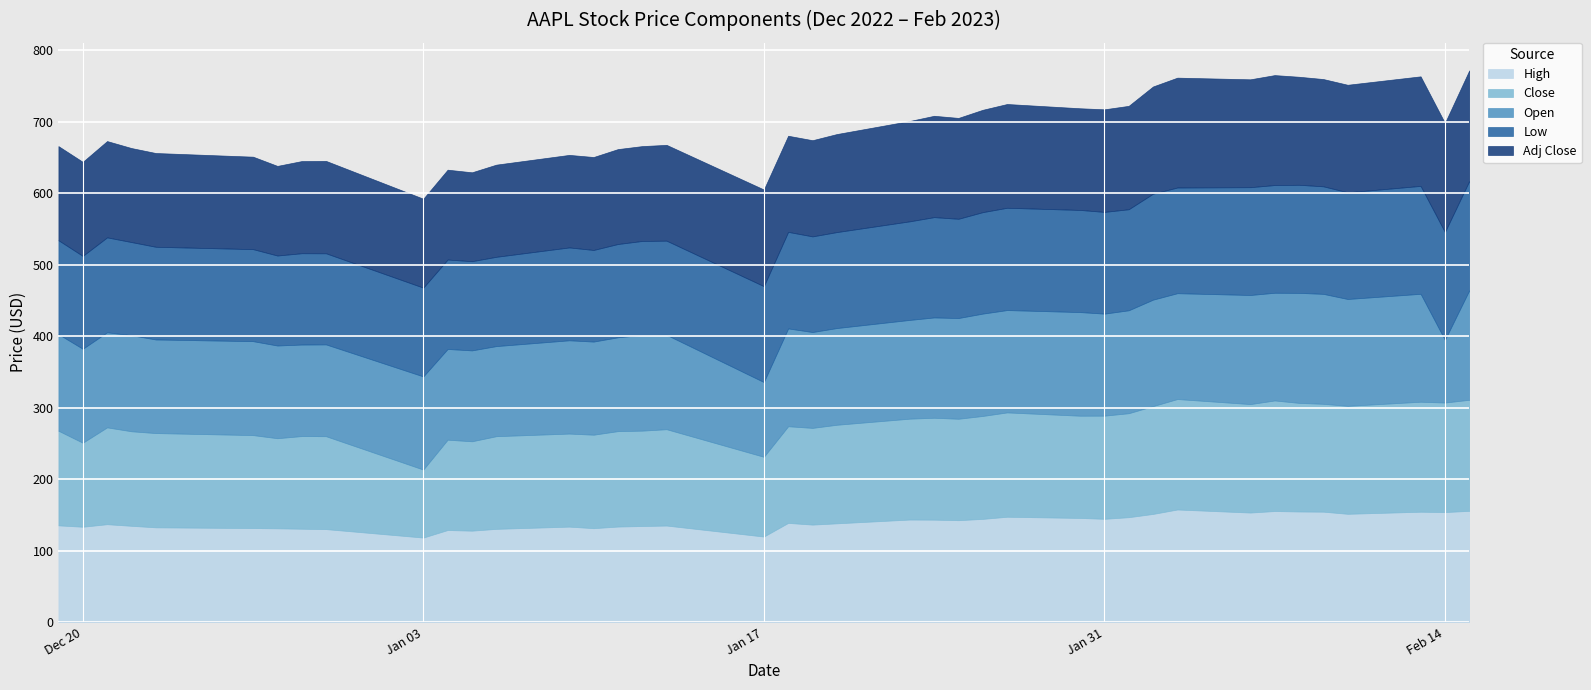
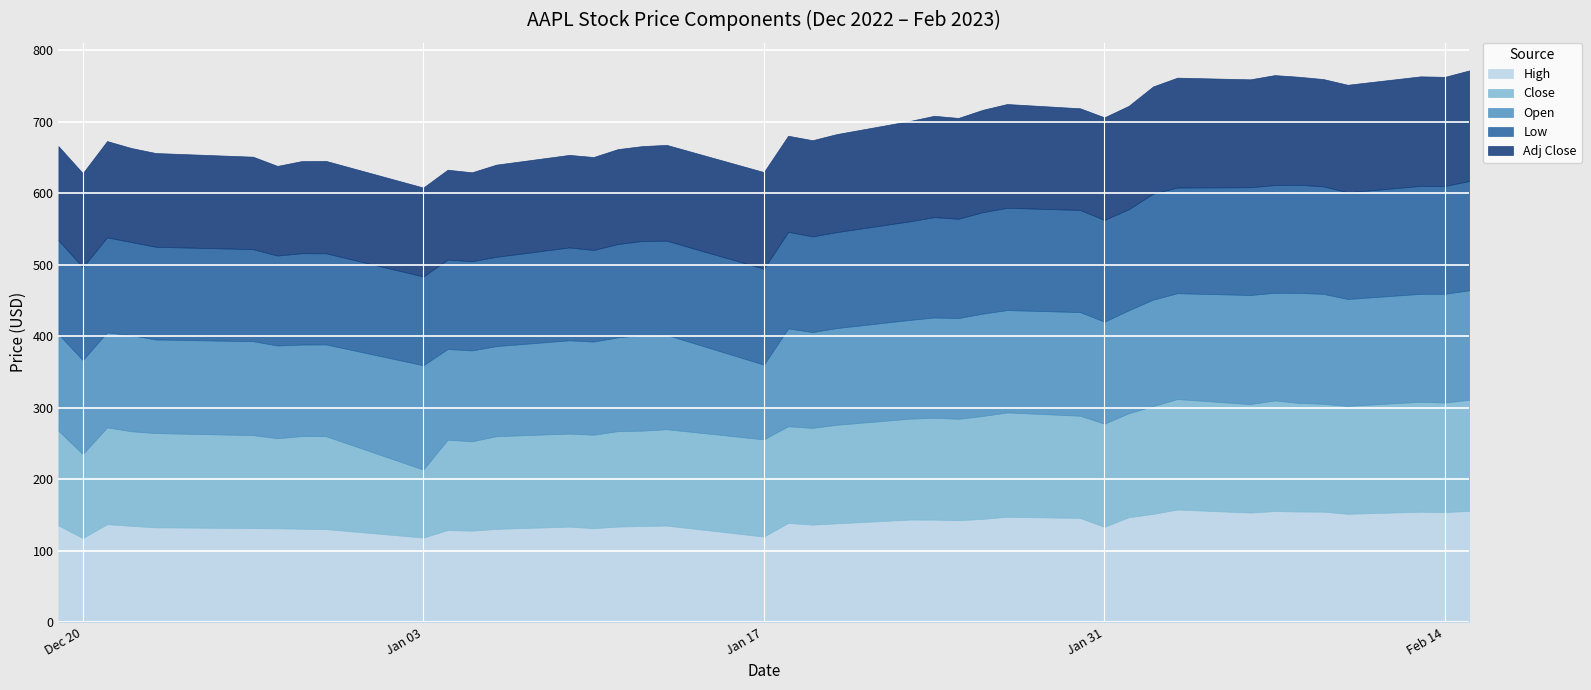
  {
    "High": {
-     "Dec 20": 130,
+     "Dec 20": 120,
      "Jan 03": 120,
      "Jan 17": 120,
-     "Jan 31": 140,
+     "Jan 31": 130,
      "Feb 14": 150
    },
    "Close": {
      "Dec 20": 120,
      "Jan 03": 100,
-     "Jan 17": 110,
+     "Jan 17": 140,
      "Jan 31": 140,
      "Feb 14": 150
    },
    "Open": {
      "Dec 20": 130,
-     "Jan 03": 130,
+     "Jan 03": 150,
      "Jan 17": 100,
      "Jan 31": 140,
-     "Feb 14": 90
+     "Feb 14": 150
    }
  }
